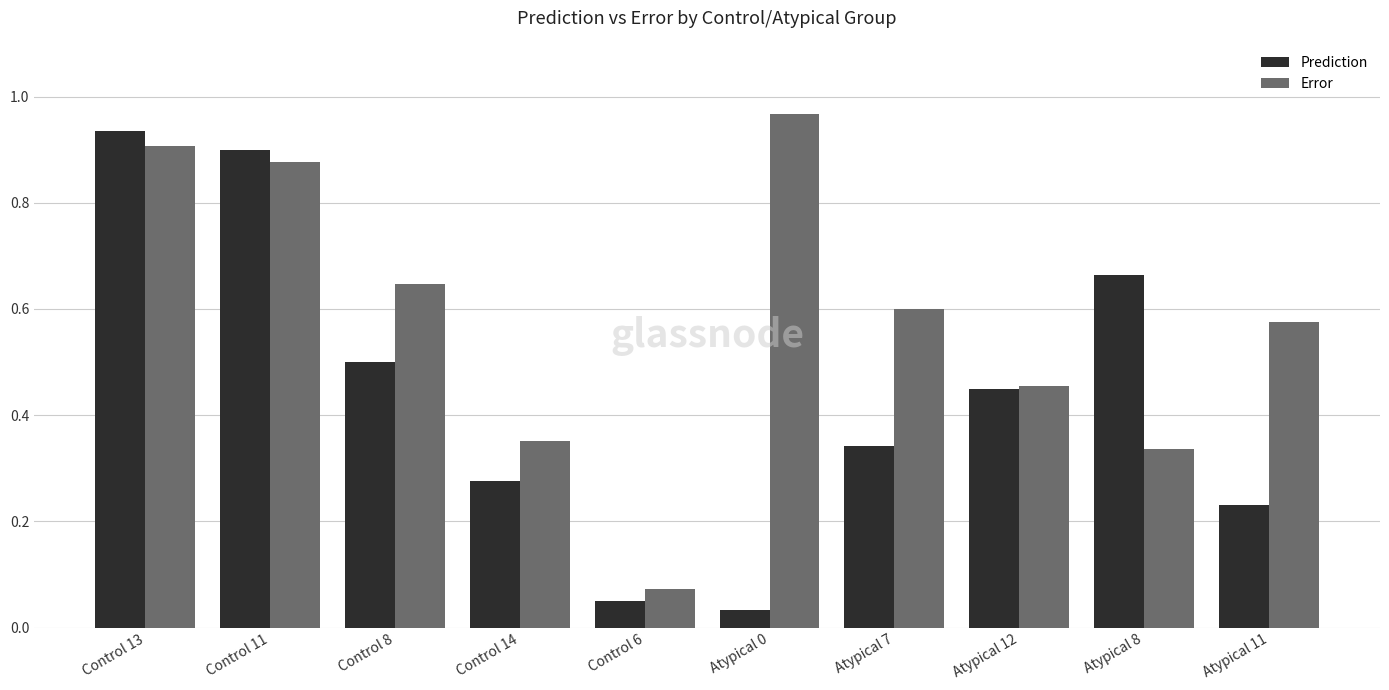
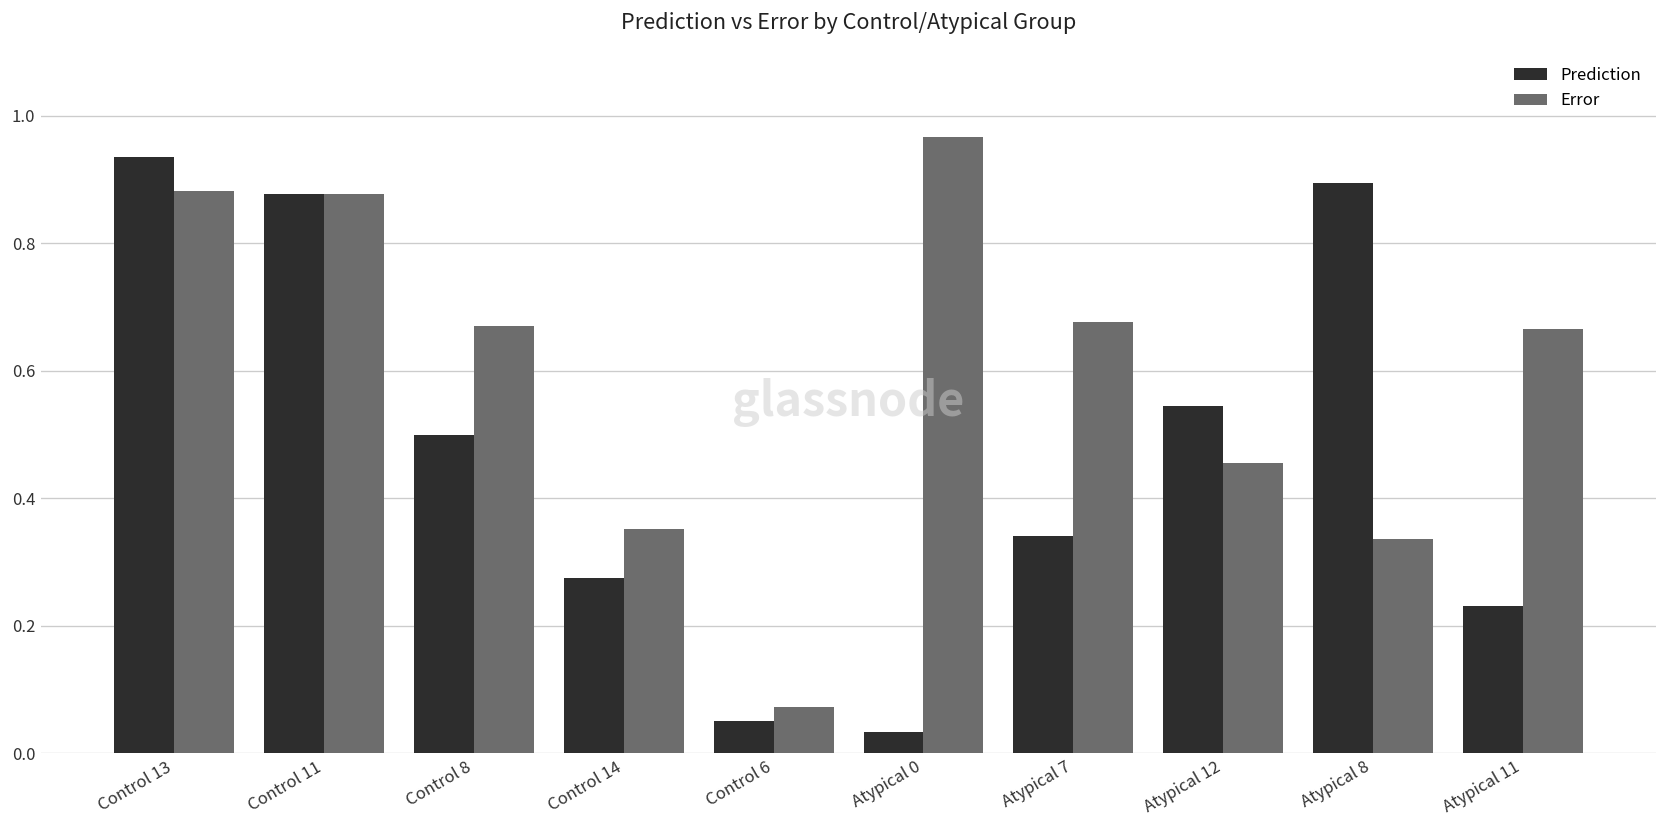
  {
    "Prediction": {
      "Control 13": 0.93,
-     "Control 11": 0.90,
+     "Control 11": 0.88,
      "Control 8": 0.50,
      "Control 14": 0.28,
      "Control 6": 0.05,
      "Atypical 0": 0.03,
      "Atypical 7": 0.34,
-     "Atypical 12": 0.45,
-     "Atypical 8": 0.66,
+     "Atypical 12": 0.54,
+     "Atypical 8": 0.89,
      "Atypical 11": 0.23
    },
    "Error": {
-     "Control 13": 0.91,
+     "Control 13": 0.88,
      "Control 11": 0.88,
-     "Control 8": 0.65,
+     "Control 8": 0.67,
      "Control 14": 0.35,
      "Control 6": 0.07,
      "Atypical 0": 0.97,
-     "Atypical 7": 0.60,
+     "Atypical 7": 0.68,
      "Atypical 12": 0.46,
      "Atypical 8": 0.34,
-     "Atypical 11": 0.58
+     "Atypical 11": 0.67
    }
  }
